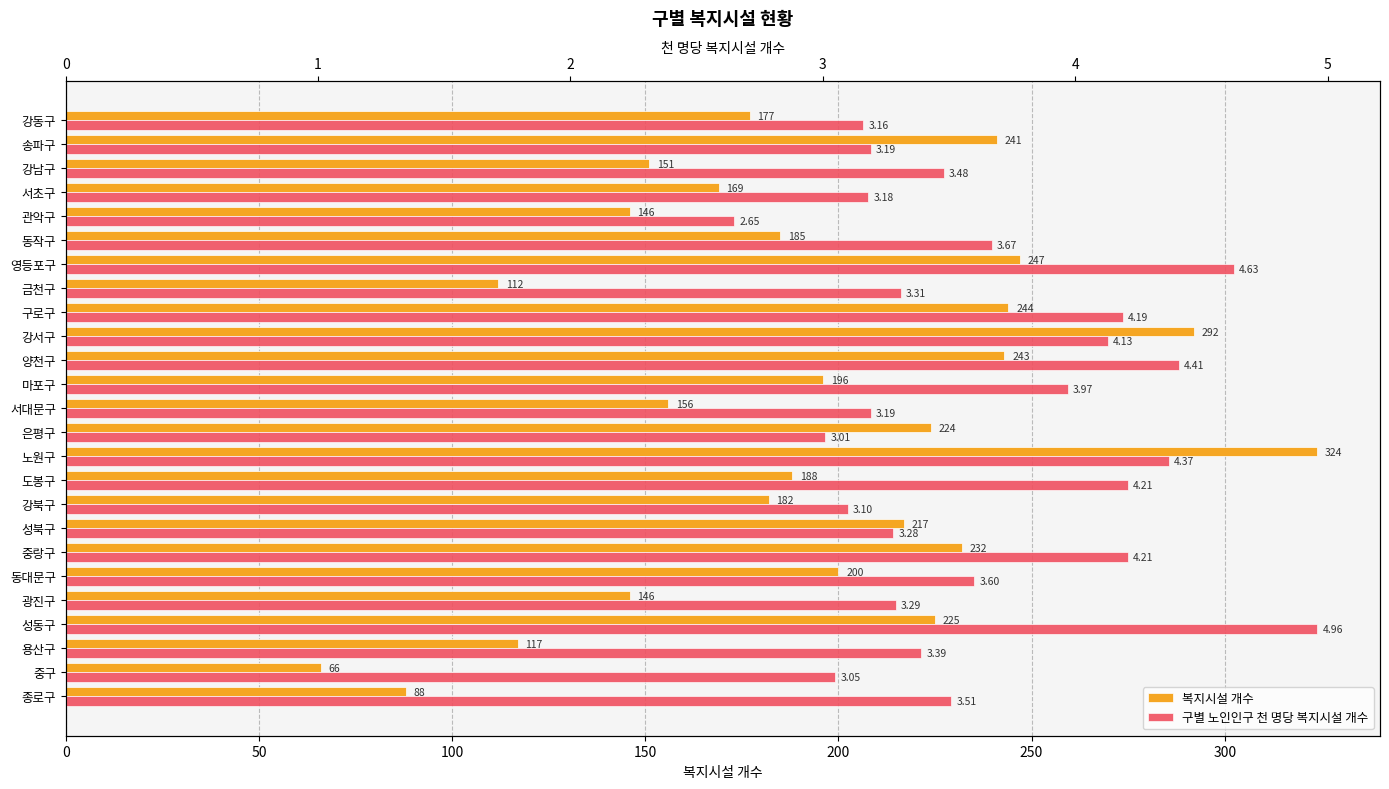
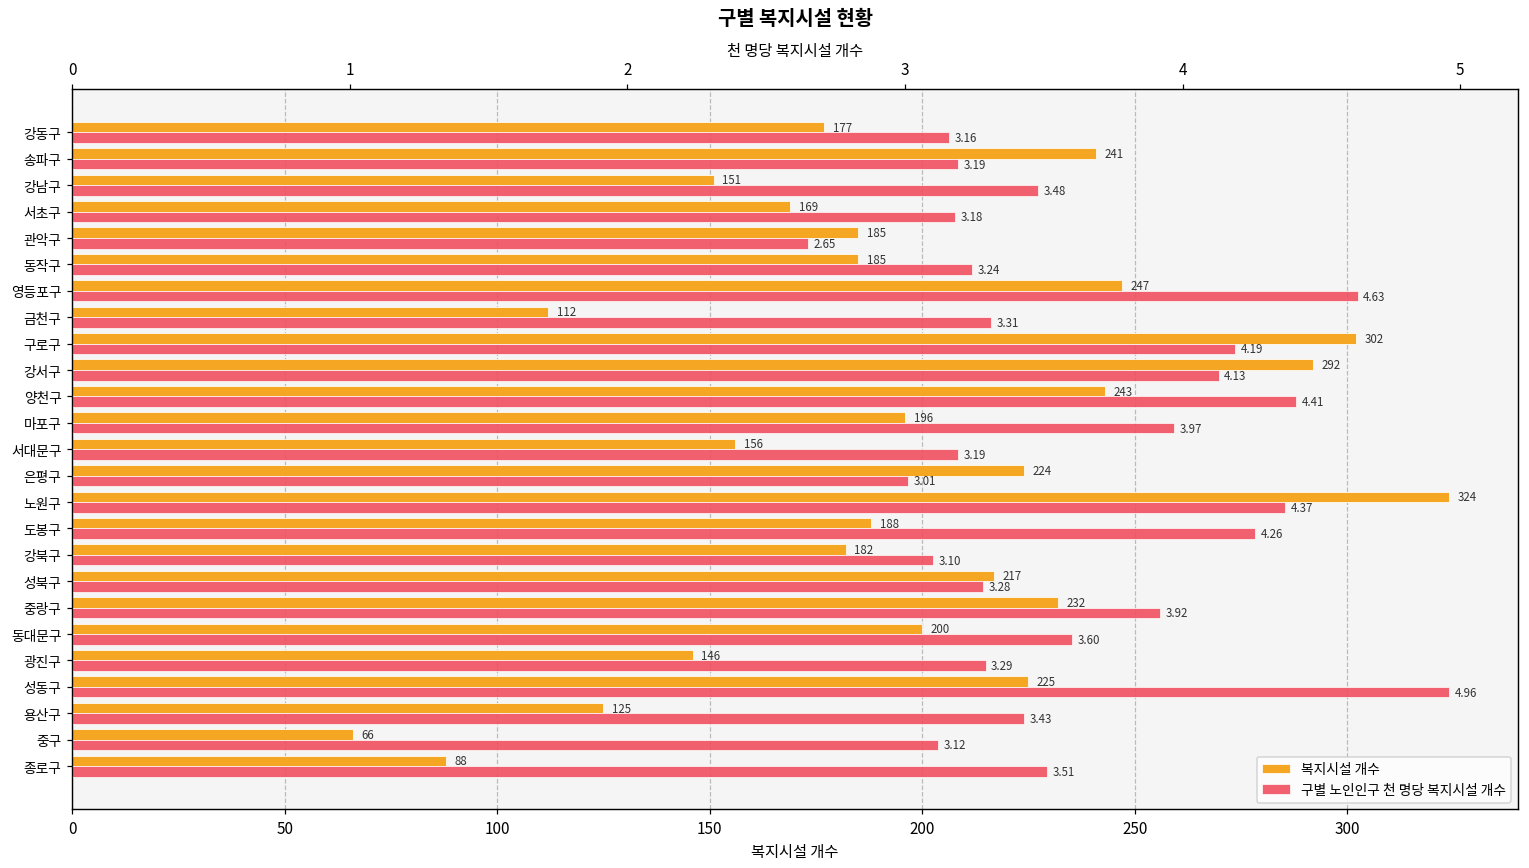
  {
    "복지시설 개수": {
      "강동구": 177,
      "송파구": 241,
      "강남구": 151,
      "서초구": 169,
-     "관악구": 146,
+     "관악구": 185,
      "동작구": 185,
      "영등포구": 247,
      "금천구": 112,
-     "구로구": 244,
+     "구로구": 302,
      "강서구": 292,
      "양천구": 243,
      "마포구": 196,
      "서대문구": 156,
      "은평구": 224,
      "노원구": 324,
      "도봉구": 188,
      "강북구": 182,
      "성북구": 217,
      "중랑구": 232,
      "동대문구": 200,
      "광진구": 146,
      "성동구": 225,
-     "용산구": 117,
+     "용산구": 125,
      "중구": 66,
      "종로구": 88
    },
    "구별 노인인구 천 명당 복지시설 개수": {
      "강동구": 3.16,
      "송파구": 3.19,
      "강남구": 3.48,
      "서초구": 3.18,
      "관악구": 2.65,
-     "동작구": 3.67,
+     "동작구": 3.24,
      "영등포구": 4.63,
      "금천구": 3.31,
      "구로구": 4.19,
      "강서구": 4.13,
      "양천구": 4.41,
      "마포구": 3.97,
      "서대문구": 3.19,
      "은평구": 3.01,
      "노원구": 4.37,
-     "도봉구": 4.21,
+     "도봉구": 4.26,
      "강북구": 3.10,
      "성북구": 3.28,
-     "중랑구": 4.21,
+     "중랑구": 3.92,
      "동대문구": 3.60,
      "광진구": 3.29,
      "성동구": 4.96,
-     "용산구": 3.39,
-     "중구": 3.05,
+     "용산구": 3.43,
+     "중구": 3.12,
      "종로구": 3.51
    }
  }
